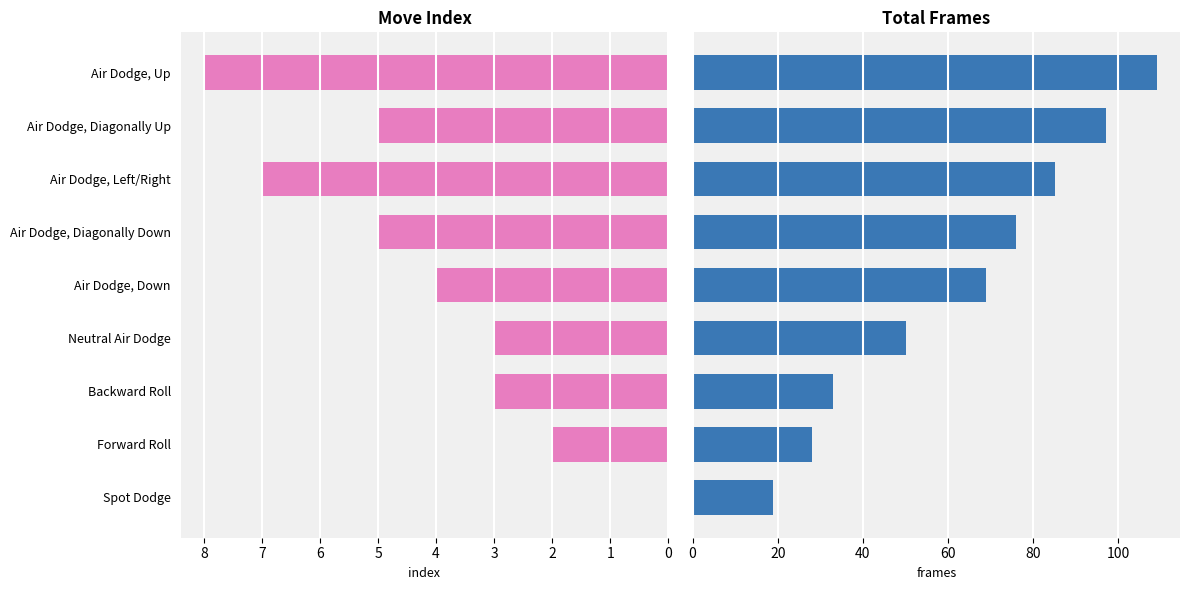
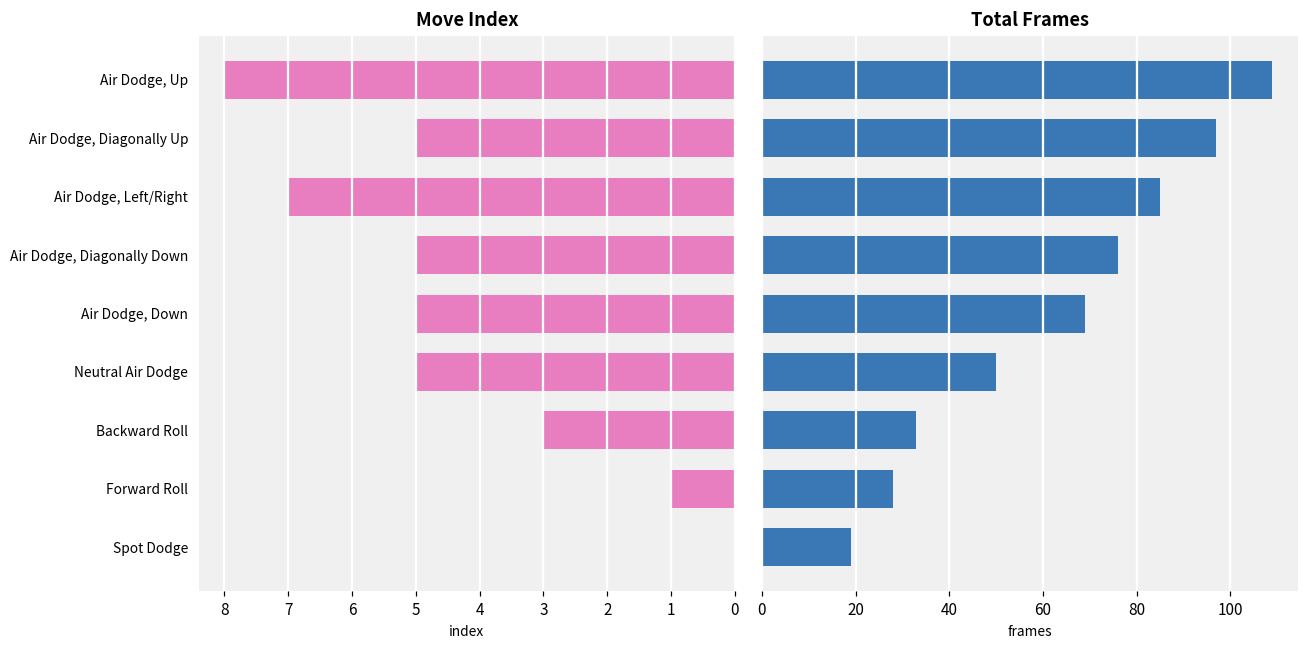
  {
    "Move Index": {
      "Air Dodge, Up": 8,
      "Air Dodge, Diagonally Up": 5,
      "Air Dodge, Left/Right": 7,
      "Air Dodge, Diagonally Down": 5,
-     "Air Dodge, Down": 4,
-     "Neutral Air Dodge": 3,
+     "Air Dodge, Down": 5,
+     "Neutral Air Dodge": 5,
      "Backward Roll": 3,
-     "Forward Roll": 2,
+     "Forward Roll": 1,
      "Spot Dodge": 0
    }
  }
